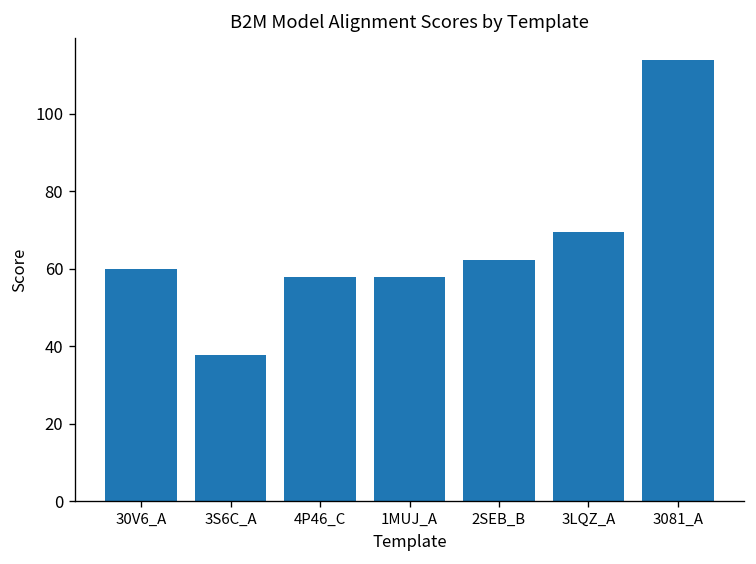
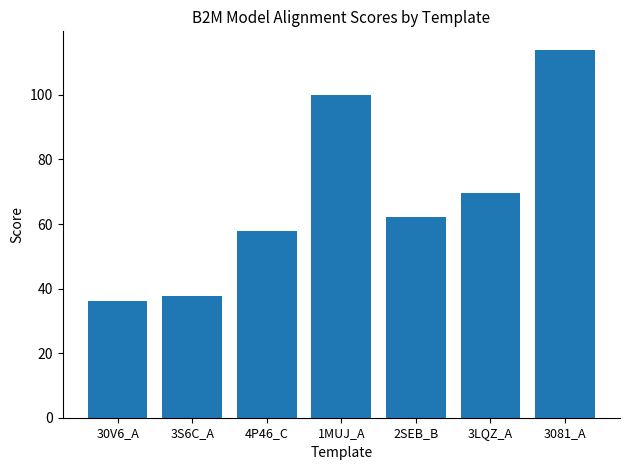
  {
-   "30V6_A": 60,
+   "30V6_A": 36,
    "3S6C_A": 38,
    "4P46_C": 58,
-   "1MUJ_A": 58,
+   "1MUJ_A": 100,
    "2SEB_B": 62,
    "3LQZ_A": 70,
    "3081_A": 114
  }
